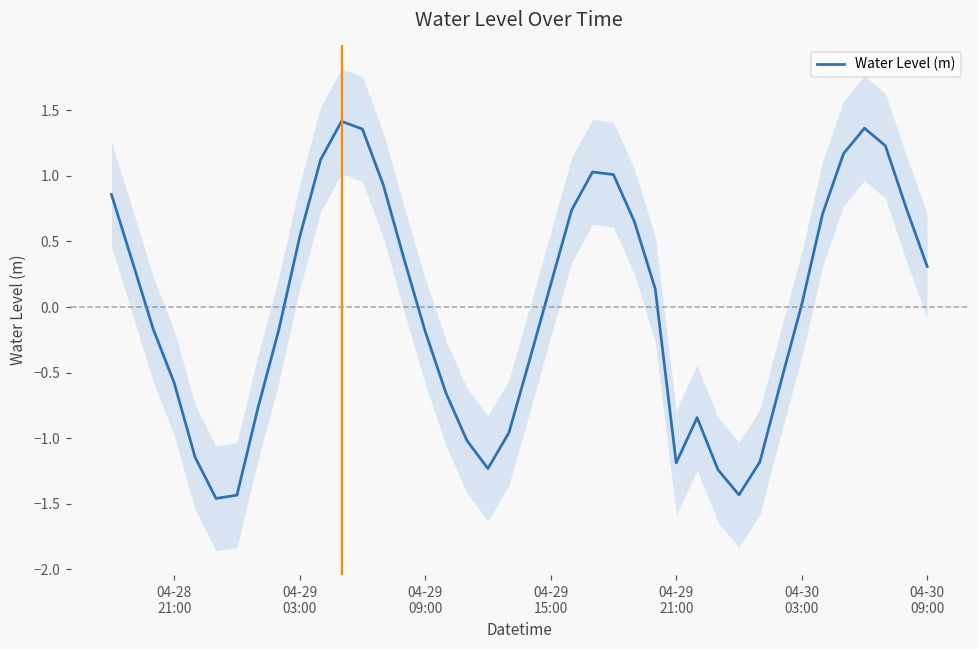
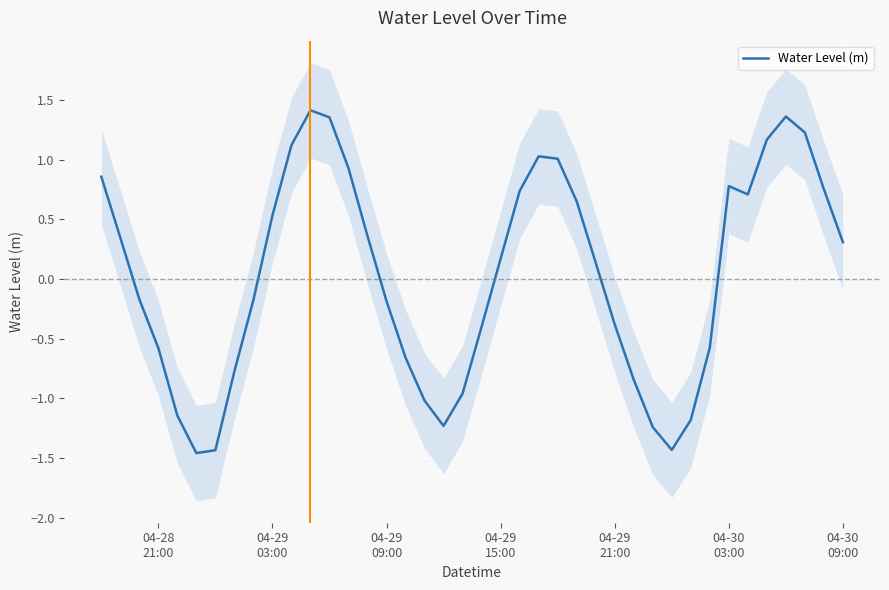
  {
    "Water Level (m)": {
      "04-28 21:00": -0.58,
      "04-29 03:00": 0.53,
      "04-29 09:00": -0.19,
      "04-29 15:00": 0.17,
-     "04-29 21:00": -1.19,
-     "04-30 03:00": 0.02,
+     "04-29 21:00": -0.38,
+     "04-30 03:00": 0.78,
      "04-30 09:00": 0.31
    }
  }
